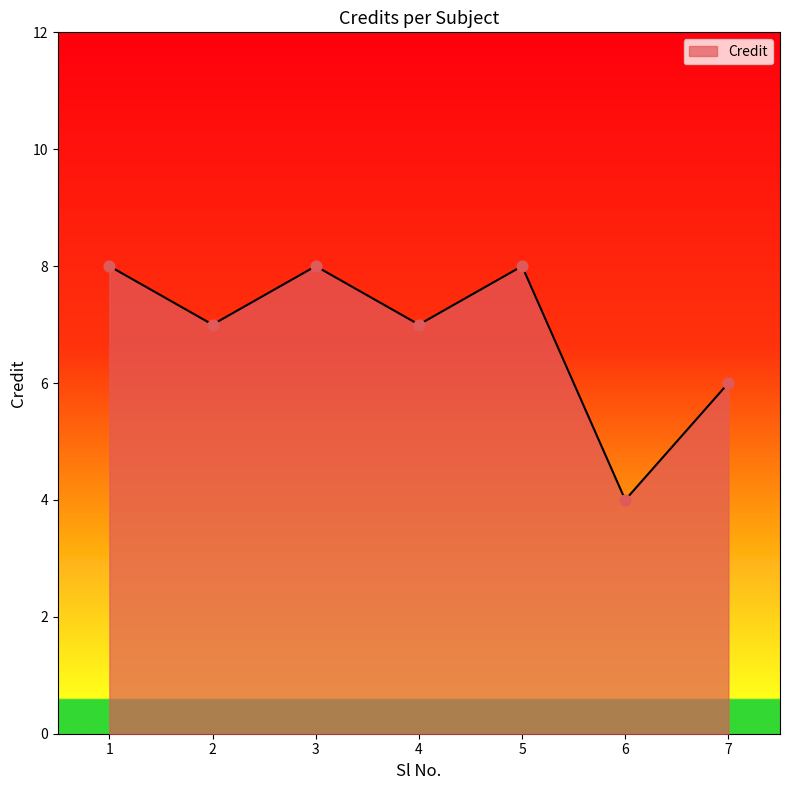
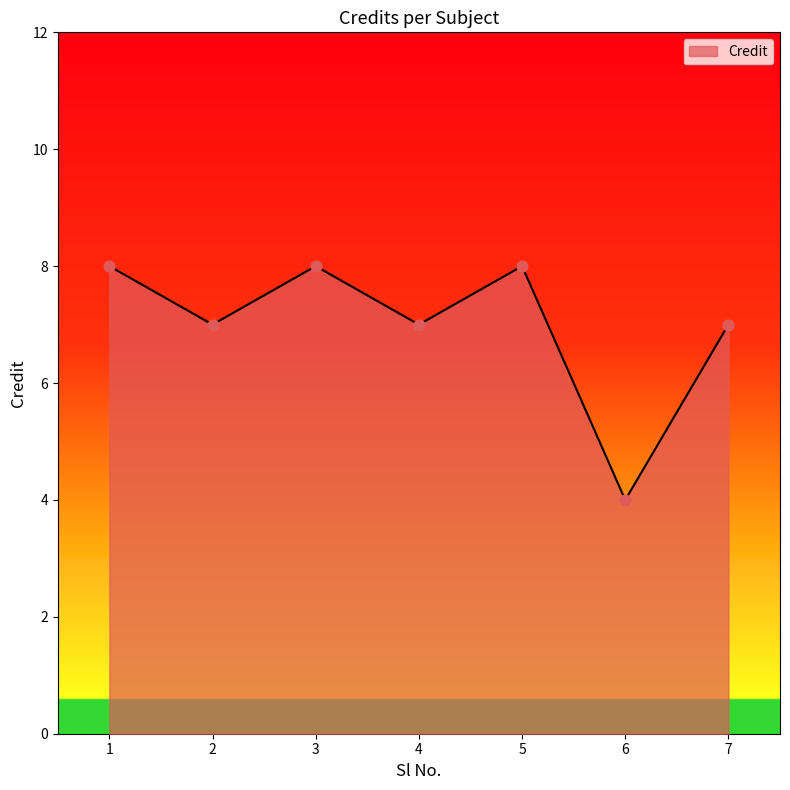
  {
    "1": 8,
    "2": 7,
    "3": 8,
    "4": 7,
    "5": 8,
    "6": 4,
-   "7": 6
+   "7": 7
  }
